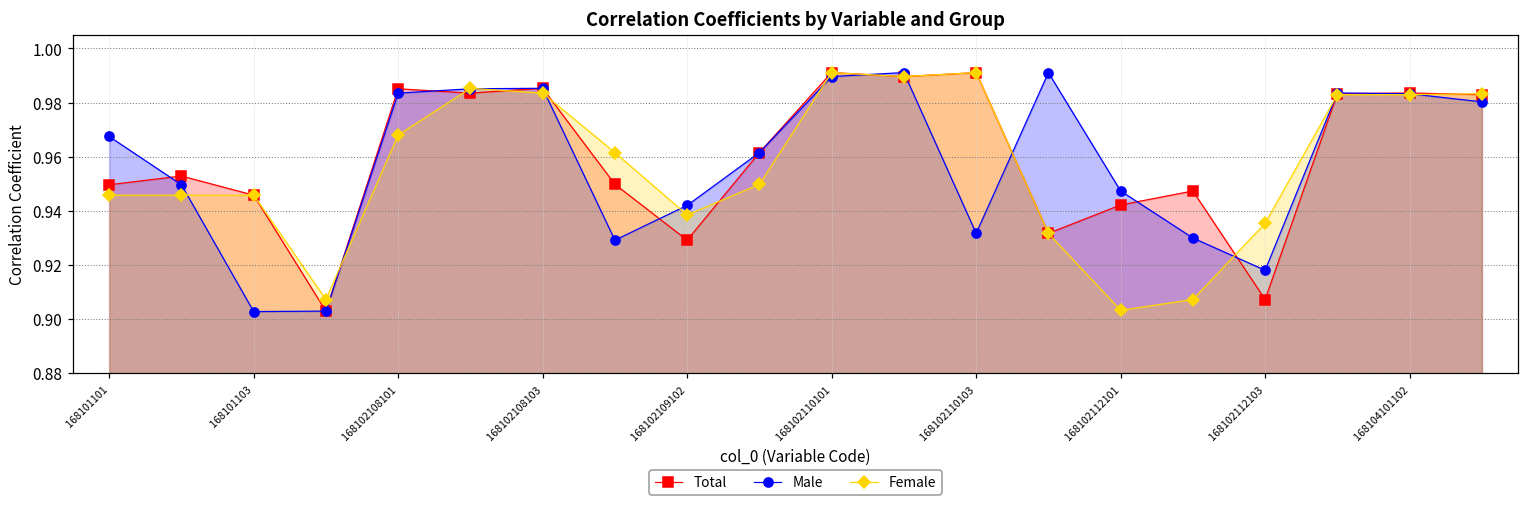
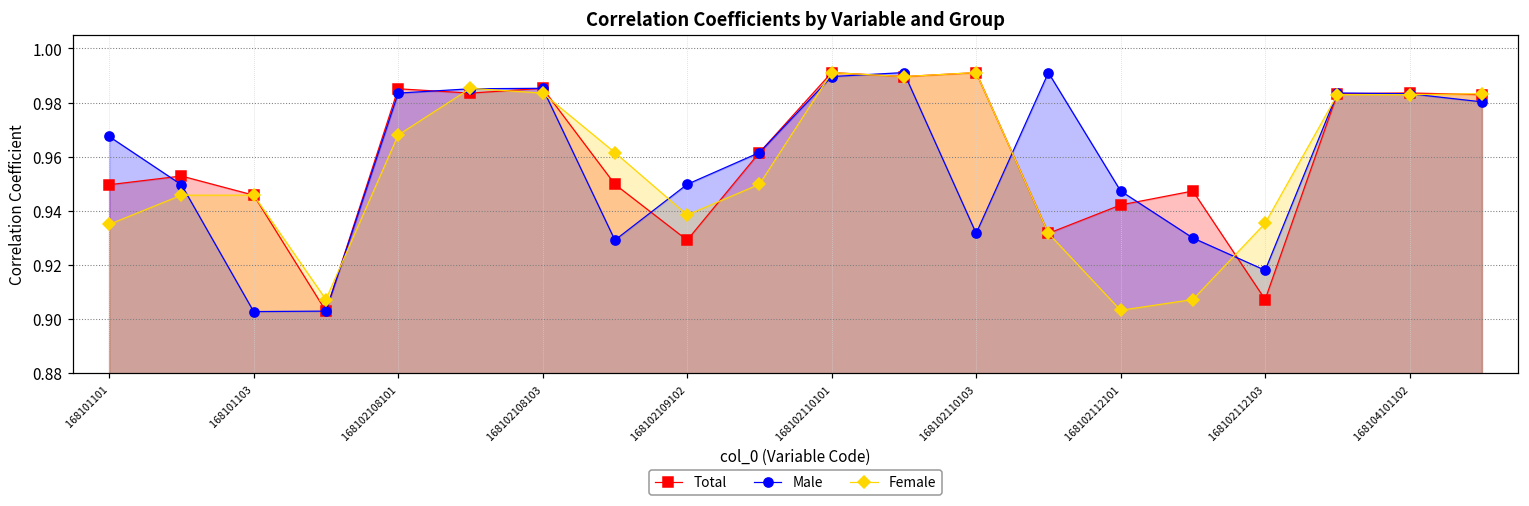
  {
    "Total": {
      "168101101": 0.950,
      "168102108101": 0.985,
      "168102109102": 0.929,
      "168102112101": 0.942,
      "168102112103": 0.907
    },
    "Male": {
      "168101101": 0.967,
      "168101103": 0.903,
      "168102108101": 0.984,
-     "168102109102": 0.942,
+     "168102109102": 0.950,
      "168102110101": 0.990,
      "168102110103": 0.932,
      "168102112101": 0.947,
      "168102112103": 0.918
    },
    "Female": {
-     "168101101": 0.946,
+     "168101101": 0.935,
      "168102108101": 0.968,
      "168102108103": 0.984,
      "168102109102": 0.938,
      "168102112101": 0.903,
      "168102112103": 0.935
    }
  }
